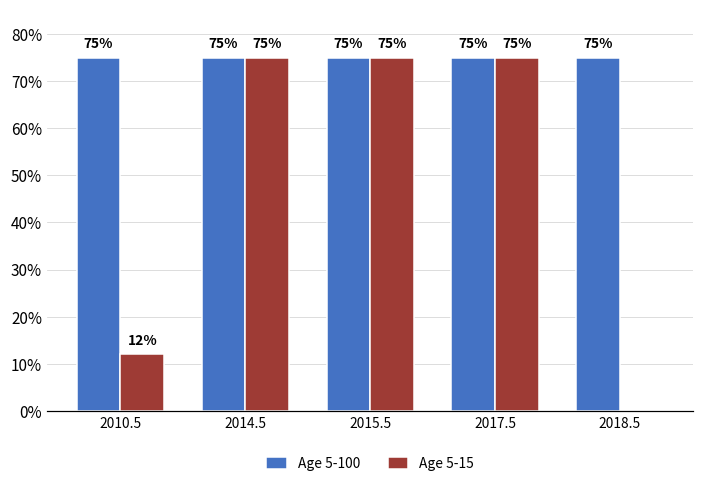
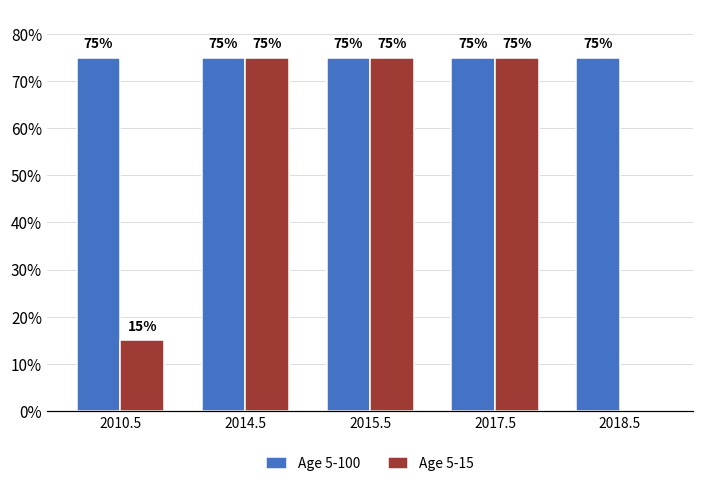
  {
    "Age 5-100": {
      "2010.5": "75%",
      "2014.5": "75%",
      "2015.5": "75%",
      "2017.5": "75%",
      "2018.5": "75%"
    },
    "Age 5-15": {
-     "2010.5": "12%",
+     "2010.5": "15%",
      "2014.5": "75%",
      "2015.5": "75%",
      "2017.5": "75%"
    }
  }
